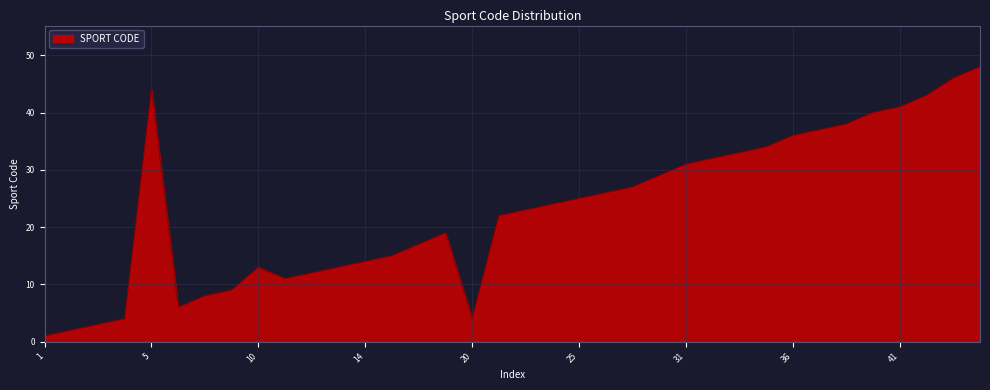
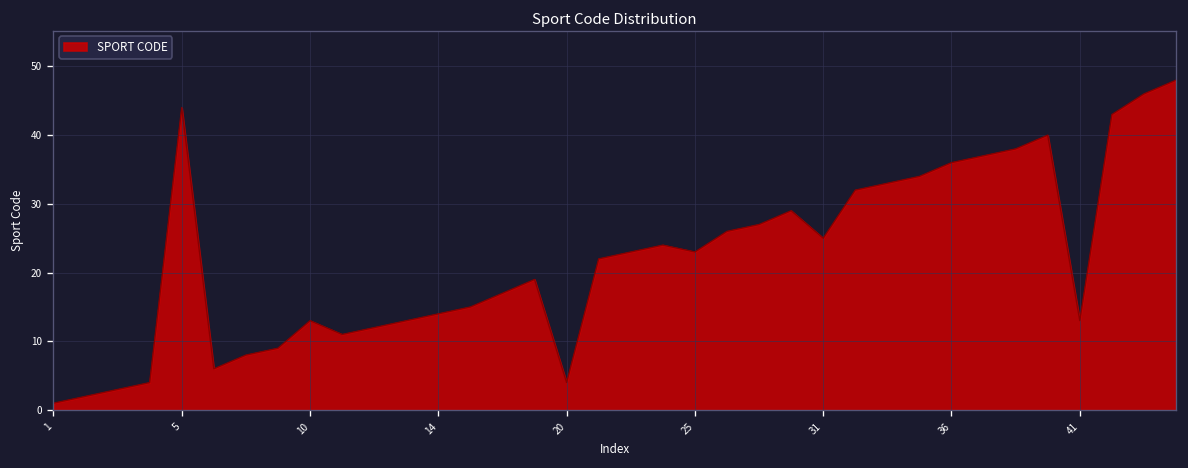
  {
    "1": 1,
    "5": 44,
    "10": 13,
    "14": 14,
    "20": 4,
-   "25": 25,
-   "31": 31,
+   "25": 23,
+   "31": 25,
    "36": 36,
-   "41": 41
+   "41": 13
  }
